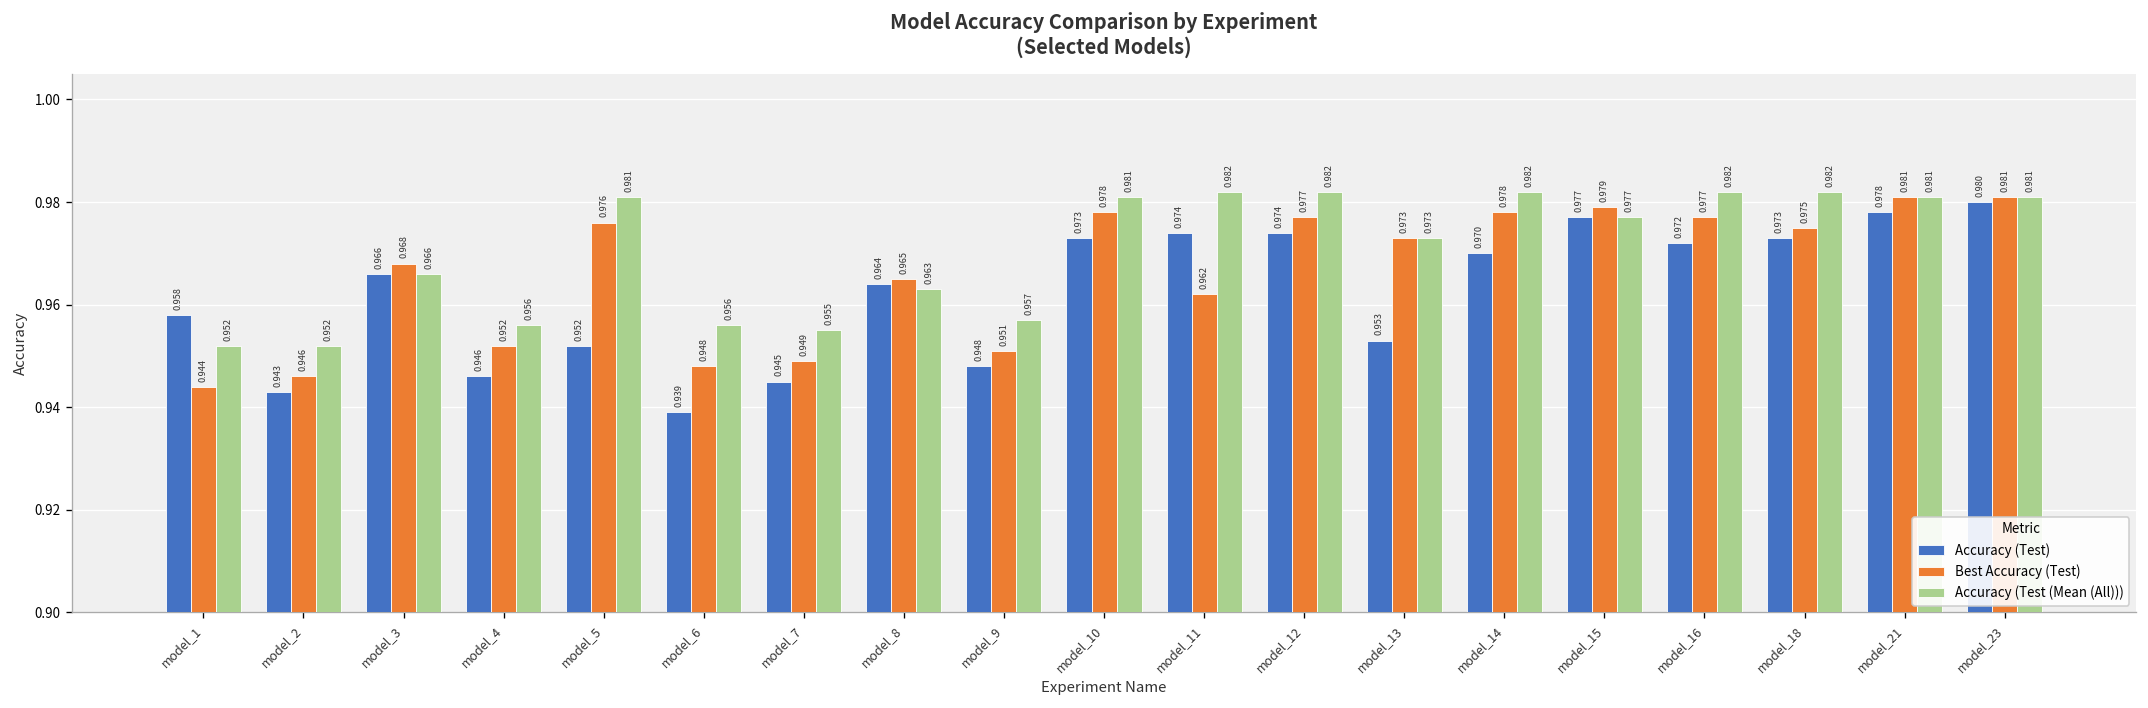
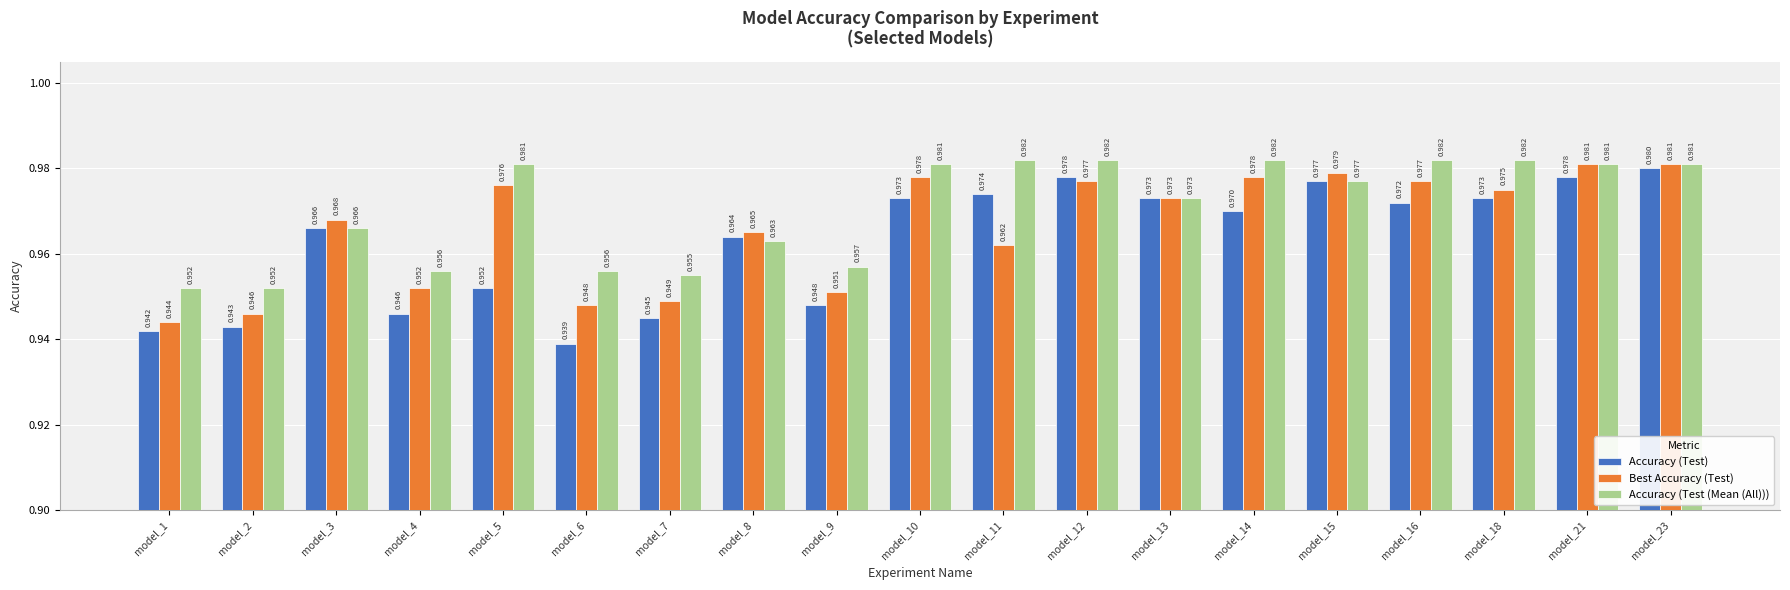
  {
    "Accuracy (Test)": {
-     "model_1": 0.958,
+     "model_1": 0.942,
      "model_2": 0.943,
      "model_3": 0.966,
      "model_4": 0.946,
      "model_5": 0.952,
      "model_6": 0.939,
      "model_7": 0.945,
      "model_8": 0.964,
      "model_9": 0.948,
      "model_10": 0.973,
      "model_11": 0.974,
-     "model_12": 0.974,
-     "model_13": 0.953,
+     "model_12": 0.978,
+     "model_13": 0.973,
      "model_14": 0.970,
      "model_15": 0.977,
      "model_16": 0.972,
      "model_18": 0.973,
      "model_21": 0.978,
      "model_23": 0.980
    },
    "Best Accuracy (Test)": {
      "model_1": 0.944,
      "model_2": 0.946,
      "model_3": 0.968,
      "model_4": 0.952,
      "model_5": 0.976,
      "model_6": 0.948,
      "model_7": 0.949,
      "model_8": 0.965,
      "model_9": 0.951,
      "model_10": 0.978,
      "model_11": 0.962,
      "model_12": 0.977,
      "model_13": 0.973,
      "model_14": 0.978,
      "model_15": 0.979,
      "model_16": 0.977,
      "model_18": 0.975,
      "model_21": 0.981,
      "model_23": 0.981
    },
    "Accuracy (Test (Mean (All)))": {
      "model_1": 0.952,
      "model_2": 0.952,
      "model_3": 0.966,
      "model_4": 0.956,
      "model_5": 0.981,
      "model_6": 0.956,
      "model_7": 0.955,
      "model_8": 0.963,
      "model_9": 0.957,
      "model_10": 0.981,
      "model_11": 0.982,
      "model_12": 0.982,
      "model_13": 0.973,
      "model_14": 0.982,
      "model_15": 0.977,
      "model_16": 0.982,
      "model_18": 0.982,
      "model_21": 0.981,
      "model_23": 0.981
    }
  }
